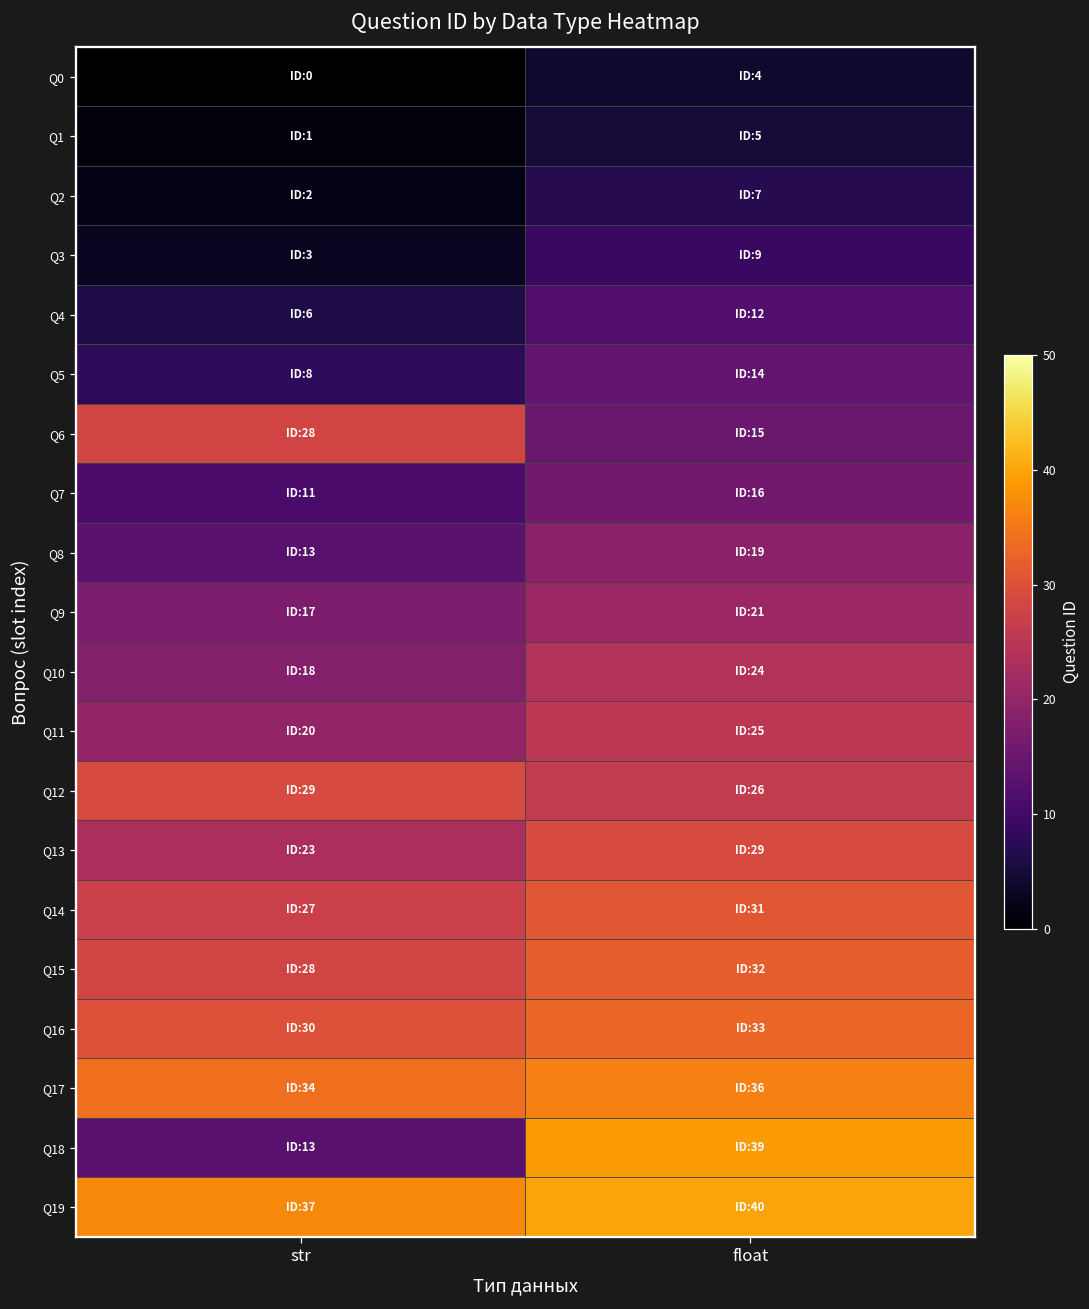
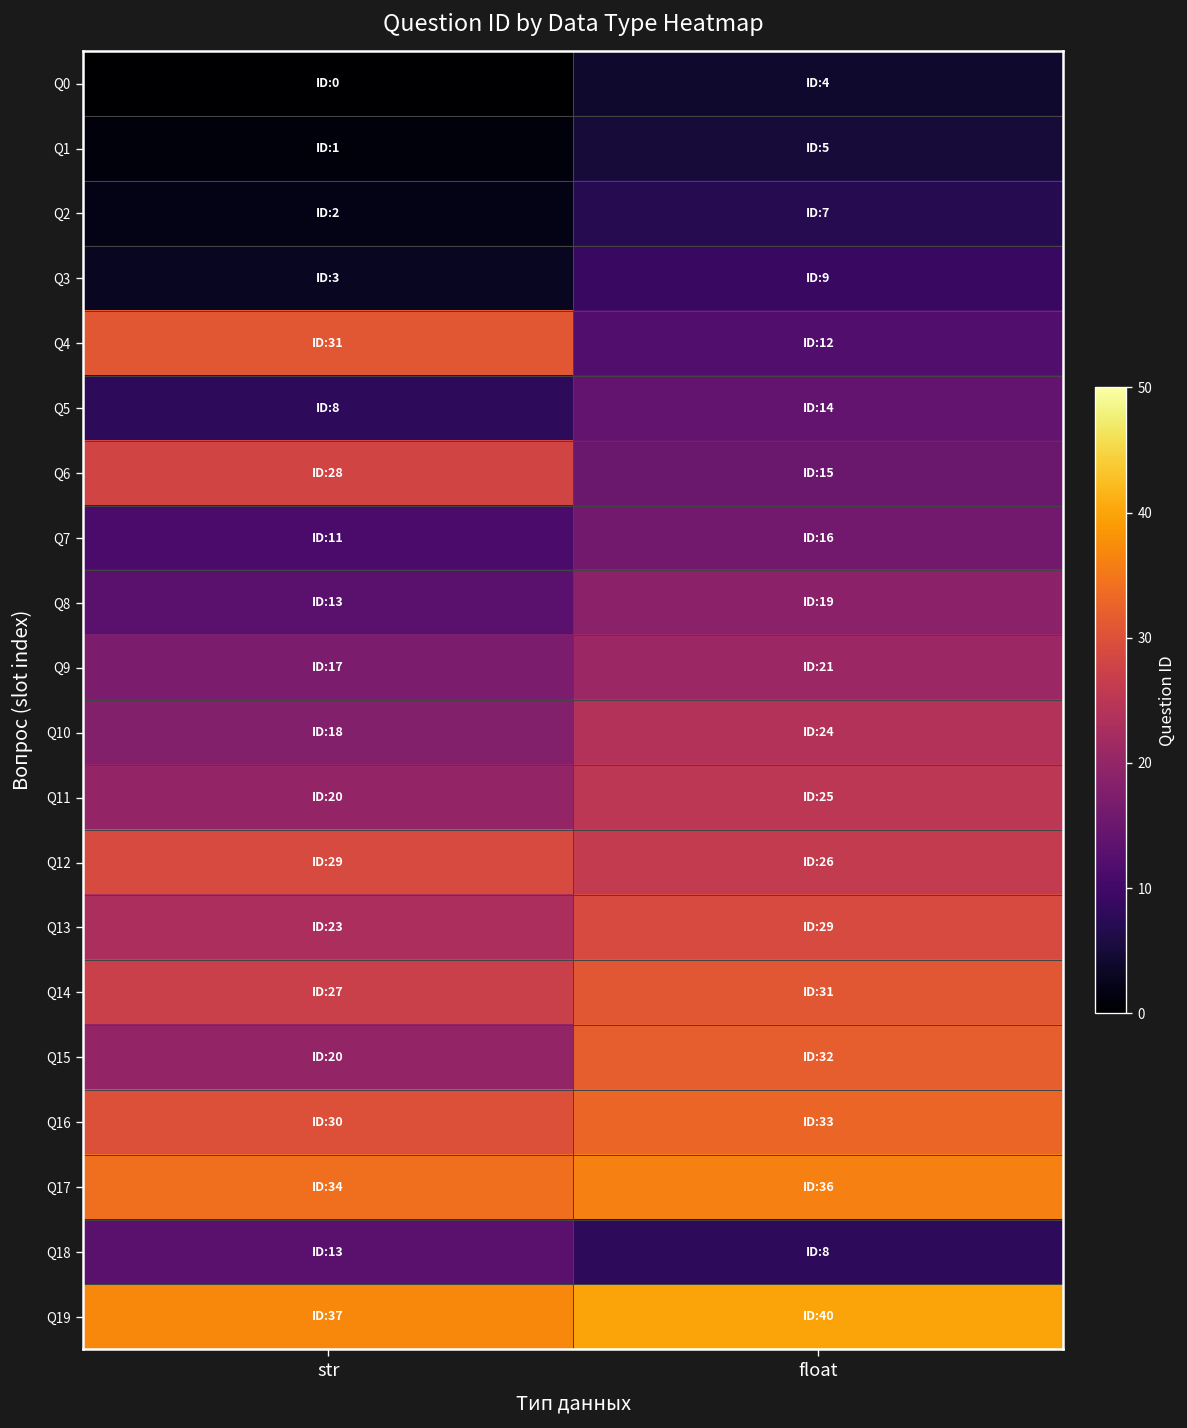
  {
    "Q0": {
      "str": 0,
      "float": 4
    },
    "Q1": {
      "str": 1,
      "float": 5
    },
    "Q2": {
      "str": 2,
      "float": 7
    },
    "Q3": {
      "str": 3,
      "float": 9
    },
    "Q4": {
-     "str": 6,
+     "str": 31,
      "float": 12
    },
    "Q5": {
      "str": 8,
      "float": 14
    },
    "Q6": {
      "str": 28,
      "float": 15
    },
    "Q7": {
      "str": 11,
      "float": 16
    },
    "Q8": {
      "str": 13,
      "float": 19
    },
    "Q9": {
      "str": 17,
      "float": 21
    },
    "Q10": {
      "str": 18,
      "float": 24
    },
    "Q11": {
      "str": 20,
      "float": 25
    },
    "Q12": {
      "str": 29,
      "float": 26
    },
    "Q13": {
      "str": 23,
      "float": 29
    },
    "Q14": {
      "str": 27,
      "float": 31
    },
    "Q15": {
-     "str": 28,
+     "str": 20,
      "float": 32
    },
    "Q16": {
      "str": 30,
      "float": 33
    },
    "Q17": {
      "str": 34,
      "float": 36
    },
    "Q18": {
      "str": 13,
-     "float": 39
+     "float": 8
    },
    "Q19": {
      "str": 37,
      "float": 40
    }
  }
